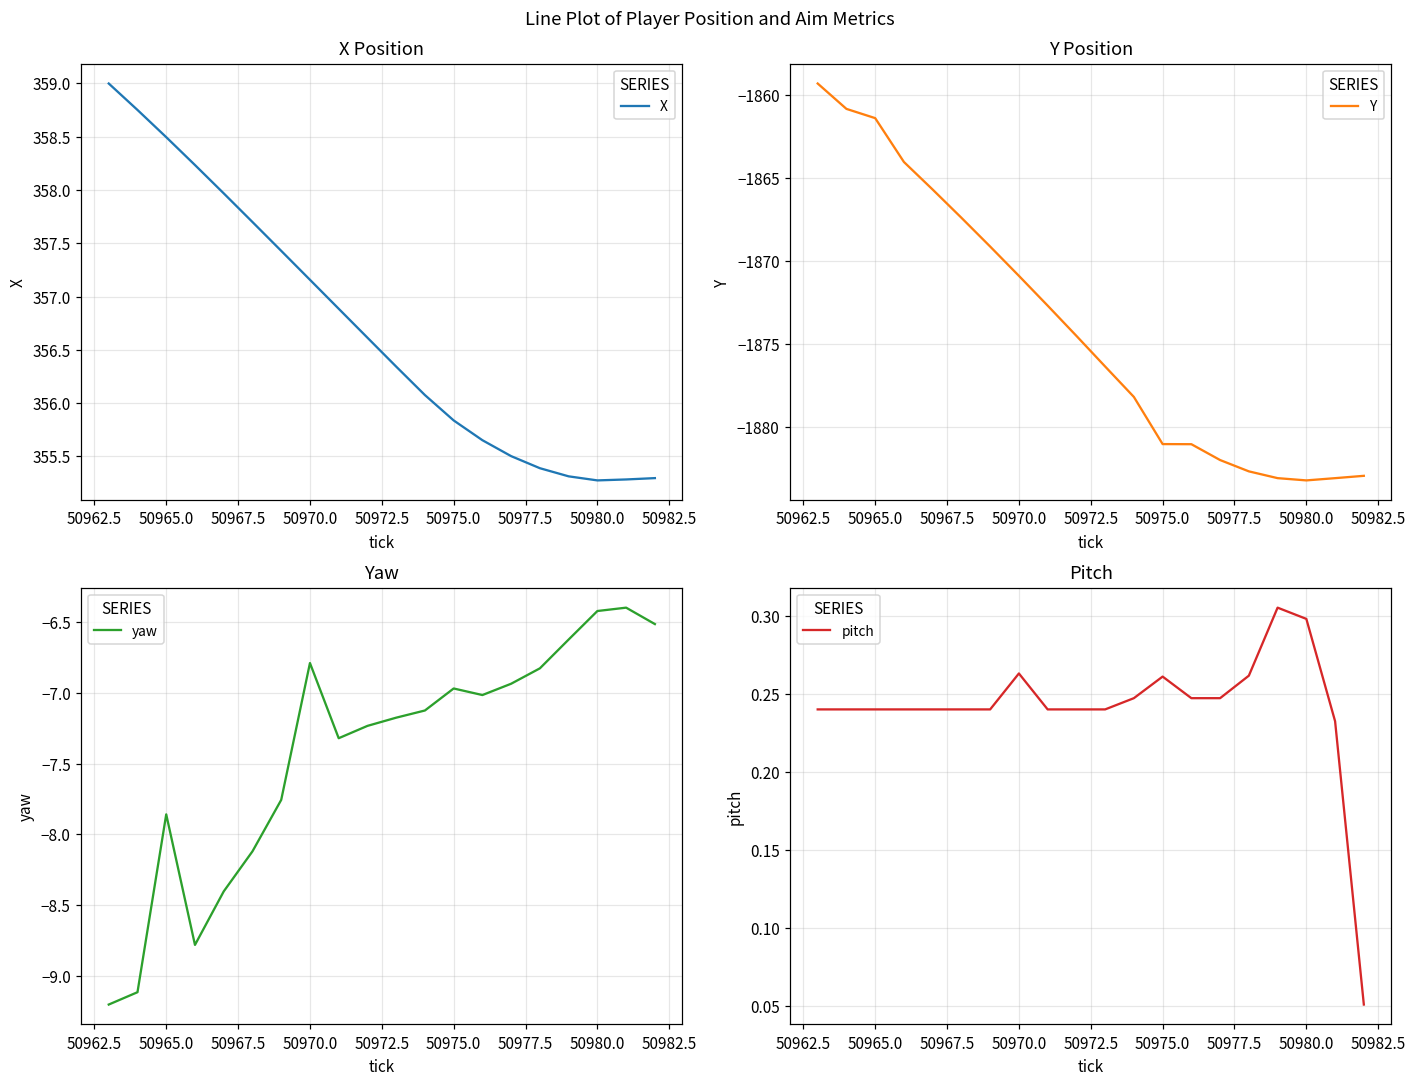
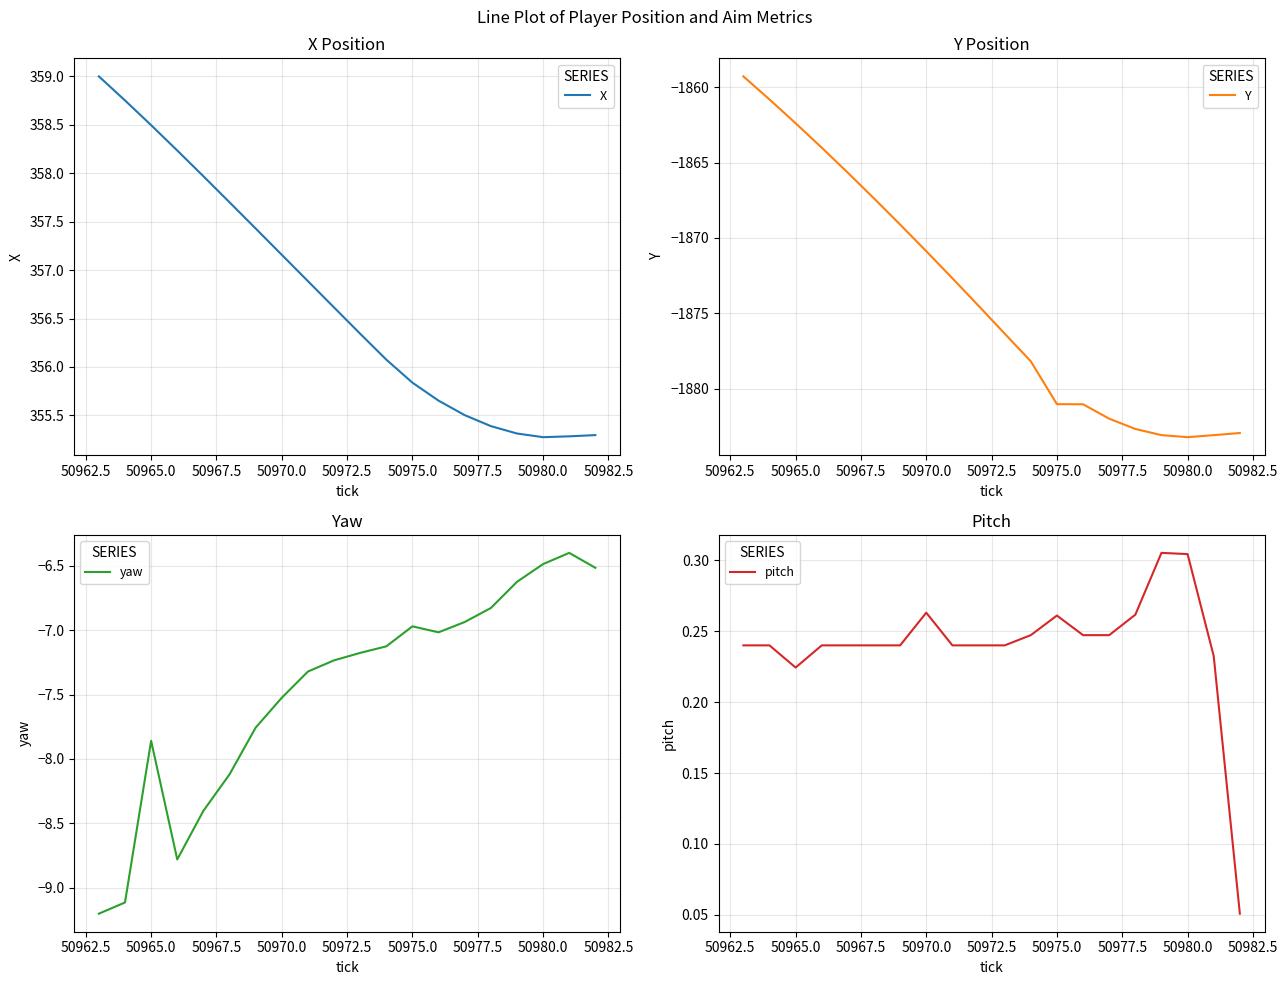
  {
    "X Position": {
      "50965.0": 358.5,
      "50970.0": 357.2,
      "50975.0": 355.8,
      "50980.0": 355.3
    },
    "Y Position": {
-     "50965.0": -1861.4,
+     "50965.0": -1862.4,
      "50970.0": -1870.9,
      "50975.0": -1881.0,
      "50980.0": -1883.2
    },
    "Yaw": {
      "50965.0": -7.86,
-     "50970.0": -6.79,
+     "50970.0": -7.52,
      "50975.0": -6.97,
-     "50980.0": -6.42
+     "50980.0": -6.49
    },
    "Pitch": {
-     "50965.0": 0.240,
+     "50965.0": 0.224,
      "50970.0": 0.263,
      "50975.0": 0.261,
-     "50980.0": 0.298
+     "50980.0": 0.304
    }
  }
